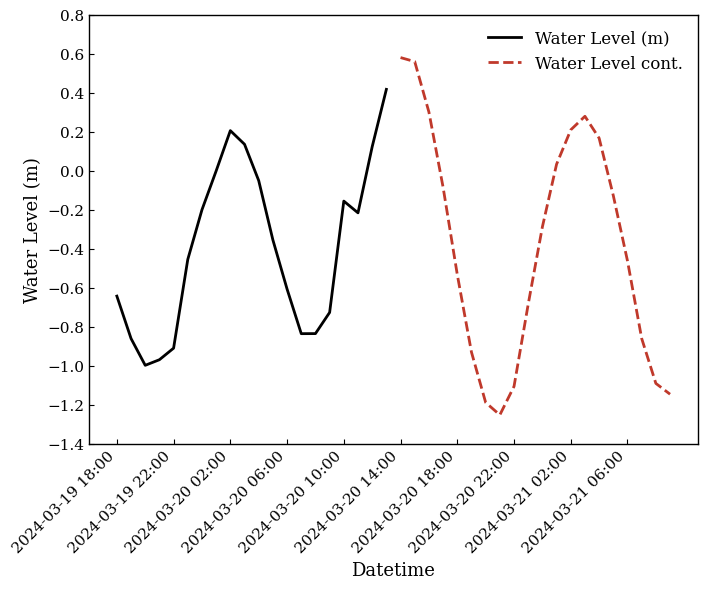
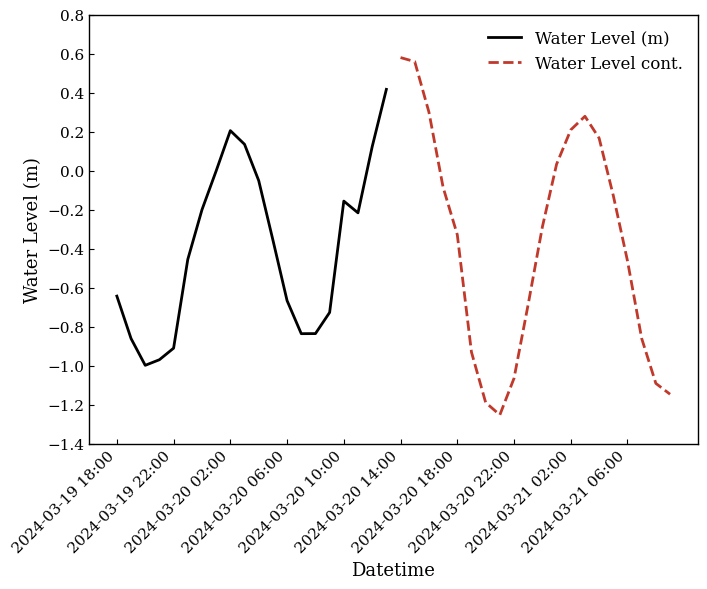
  {
    "Water Level (m)": {
      "2024-03-19 18:00": -0.64,
      "2024-03-19 22:00": -0.91,
      "2024-03-20 02:00": 0.20,
-     "2024-03-20 06:00": -0.61,
+     "2024-03-20 06:00": -0.67,
      "2024-03-20 10:00": -0.16
    },
    "Water Level cont.": {
      "2024-03-20 14:00": 0.58,
-     "2024-03-20 18:00": -0.53,
-     "2024-03-20 22:00": -1.11,
+     "2024-03-20 18:00": -0.33,
+     "2024-03-20 22:00": -1.07,
      "2024-03-21 02:00": 0.21,
      "2024-03-21 06:00": -0.46
    }
  }
